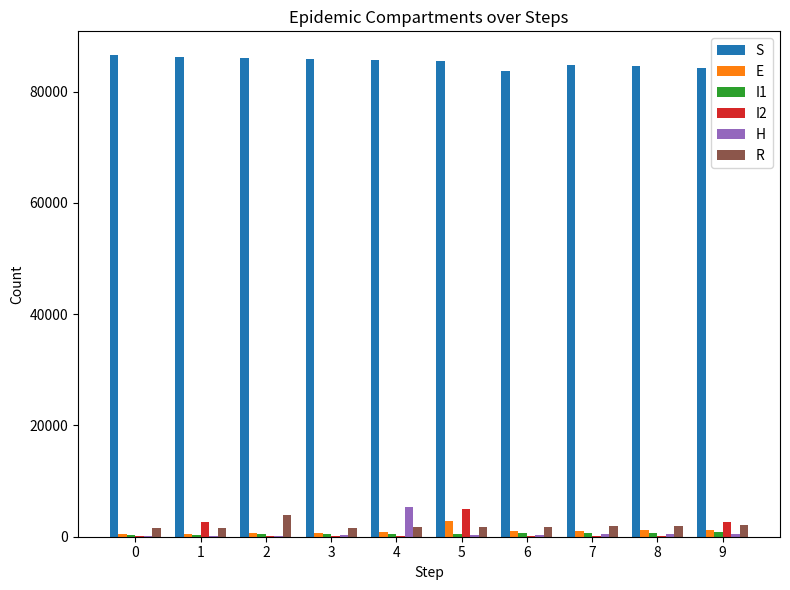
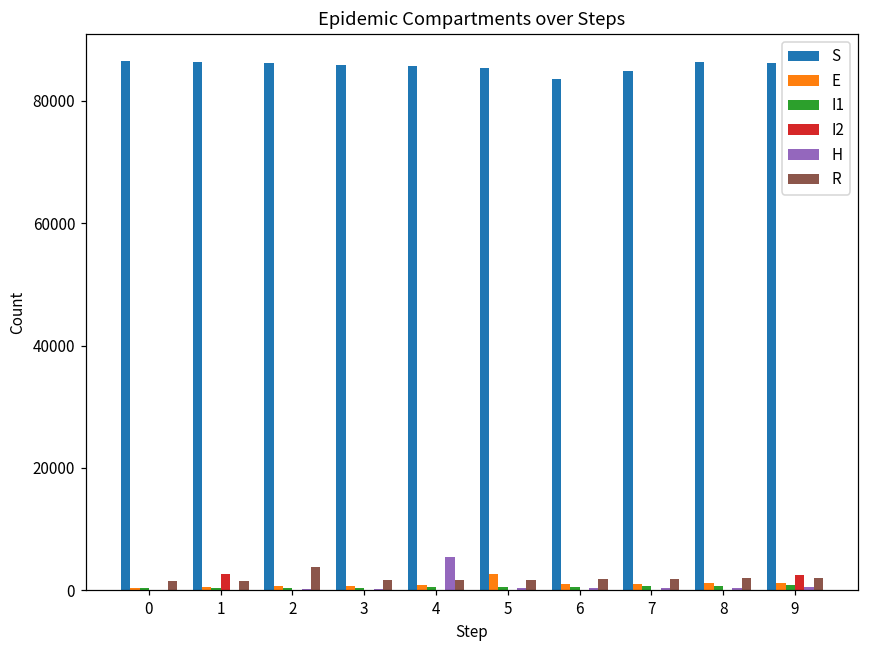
  {
    "S": {
      "0": 87000,
      "1": 86000,
      "2": 86000,
      "3": 86000,
      "4": 86000,
      "5": 85000,
      "6": 84000,
      "7": 85000,
-     "8": 85000,
-     "9": 84000
+     "8": 86000,
+     "9": 86000
    },
    "E": {
      "1": 1000,
      "2": 1000,
      "3": 1000,
      "4": 1000,
      "5": 3000,
      "6": 1000,
      "7": 1000,
      "8": 1000,
      "9": 1000
    },
    "I1": {
      "4": 0,
      "5": 1000,
      "6": 1000,
      "7": 1000,
      "8": 1000,
      "9": 1000
    },
    "I2": {
      "1": 3000,
-     "5": 5000,
+     "5": 0,
      "9": 3000
    },
    "H": {
      "4": 5000,
      "8": 0,
      "9": 1000
    },
    "R": {
      "0": 1000,
      "1": 2000,
      "2": 4000,
      "3": 2000,
      "4": 2000,
      "5": 2000,
      "6": 2000,
      "7": 2000,
      "8": 2000,
      "9": 2000
    }
  }
